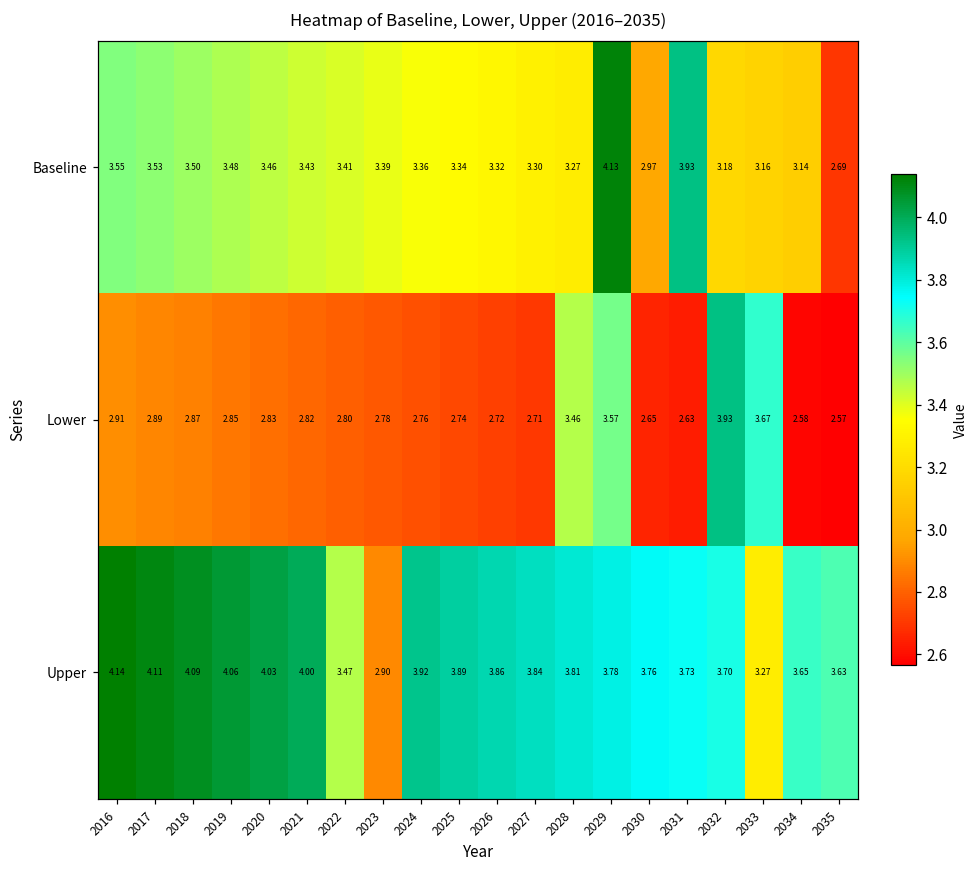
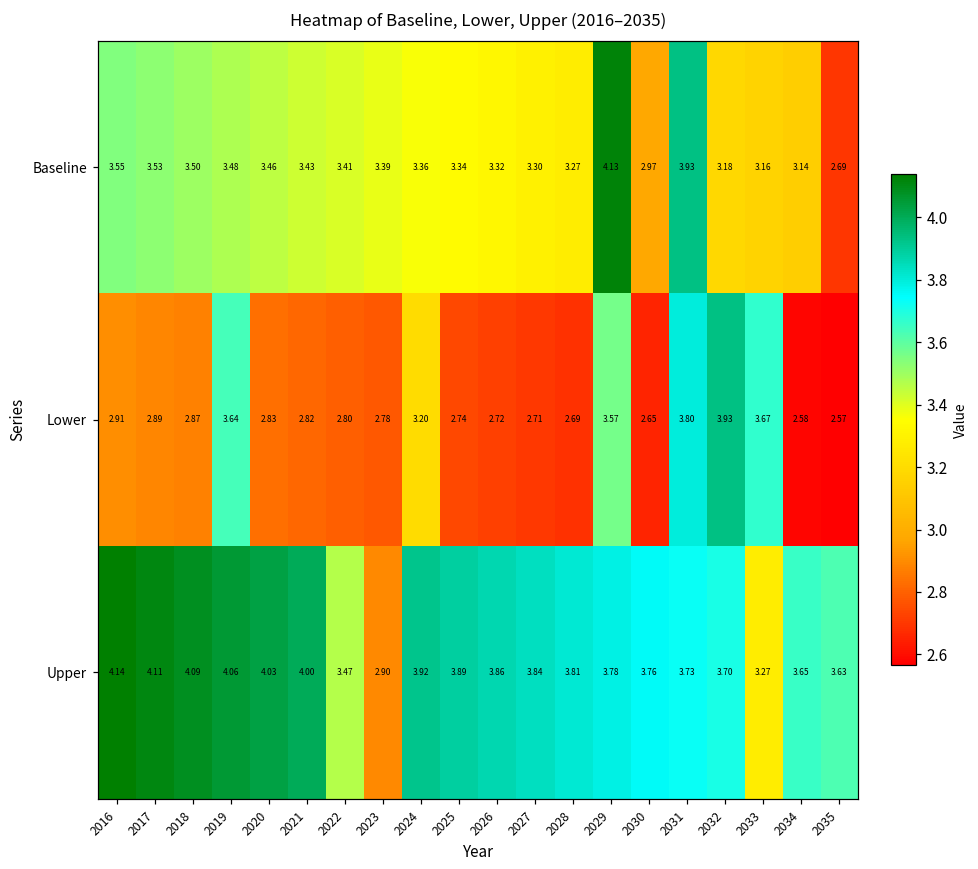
  {
    "Baseline": {
      "2016": 3.55,
      "2017": 3.53,
      "2018": 3.50,
      "2019": 3.48,
      "2020": 3.46,
      "2021": 3.43,
      "2022": 3.41,
      "2023": 3.39,
      "2024": 3.36,
      "2025": 3.34,
      "2026": 3.32,
      "2027": 3.30,
      "2028": 3.27,
      "2029": 4.13,
      "2030": 2.97,
      "2031": 3.93,
      "2032": 3.18,
      "2033": 3.16,
      "2034": 3.14,
      "2035": 2.69
    },
    "Lower": {
      "2016": 2.91,
      "2017": 2.89,
      "2018": 2.87,
-     "2019": 2.85,
+     "2019": 3.64,
      "2020": 2.83,
      "2021": 2.82,
      "2022": 2.80,
      "2023": 2.78,
-     "2024": 2.76,
+     "2024": 3.20,
      "2025": 2.74,
      "2026": 2.72,
      "2027": 2.71,
-     "2028": 3.46,
+     "2028": 2.69,
      "2029": 3.57,
      "2030": 2.65,
-     "2031": 2.63,
+     "2031": 3.80,
      "2032": 3.93,
      "2033": 3.67,
      "2034": 2.58,
      "2035": 2.57
    },
    "Upper": {
      "2016": 4.14,
      "2017": 4.11,
      "2018": 4.09,
      "2019": 4.06,
      "2020": 4.03,
      "2021": 4.00,
      "2022": 3.47,
      "2023": 2.90,
      "2024": 3.92,
      "2025": 3.89,
      "2026": 3.86,
      "2027": 3.84,
      "2028": 3.81,
      "2029": 3.78,
      "2030": 3.76,
      "2031": 3.73,
      "2032": 3.70,
      "2033": 3.27,
      "2034": 3.65,
      "2035": 3.63
    }
  }
